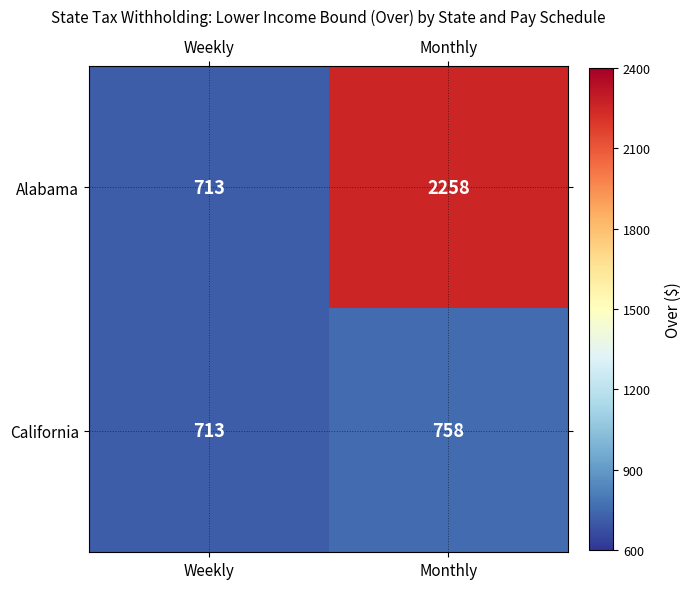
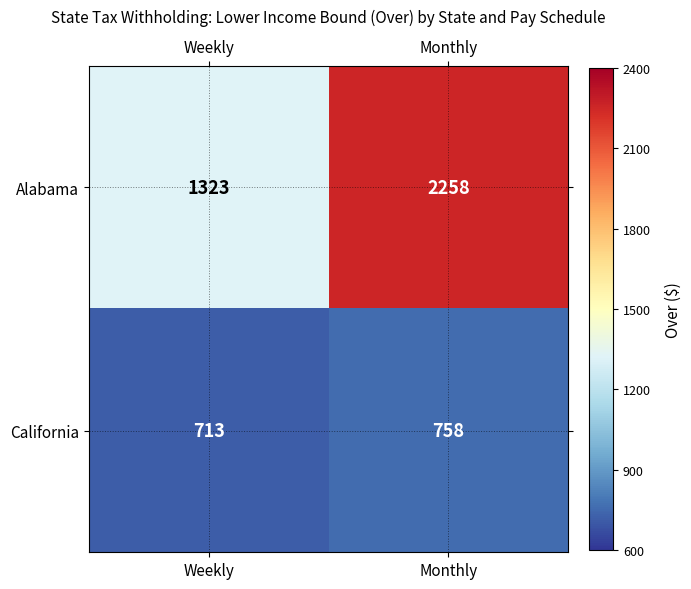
  {
    "Alabama": {
-     "Weekly": 713,
+     "Weekly": 1323,
      "Monthly": 2258
    },
    "California": {
      "Weekly": 713,
      "Monthly": 758
    }
  }
